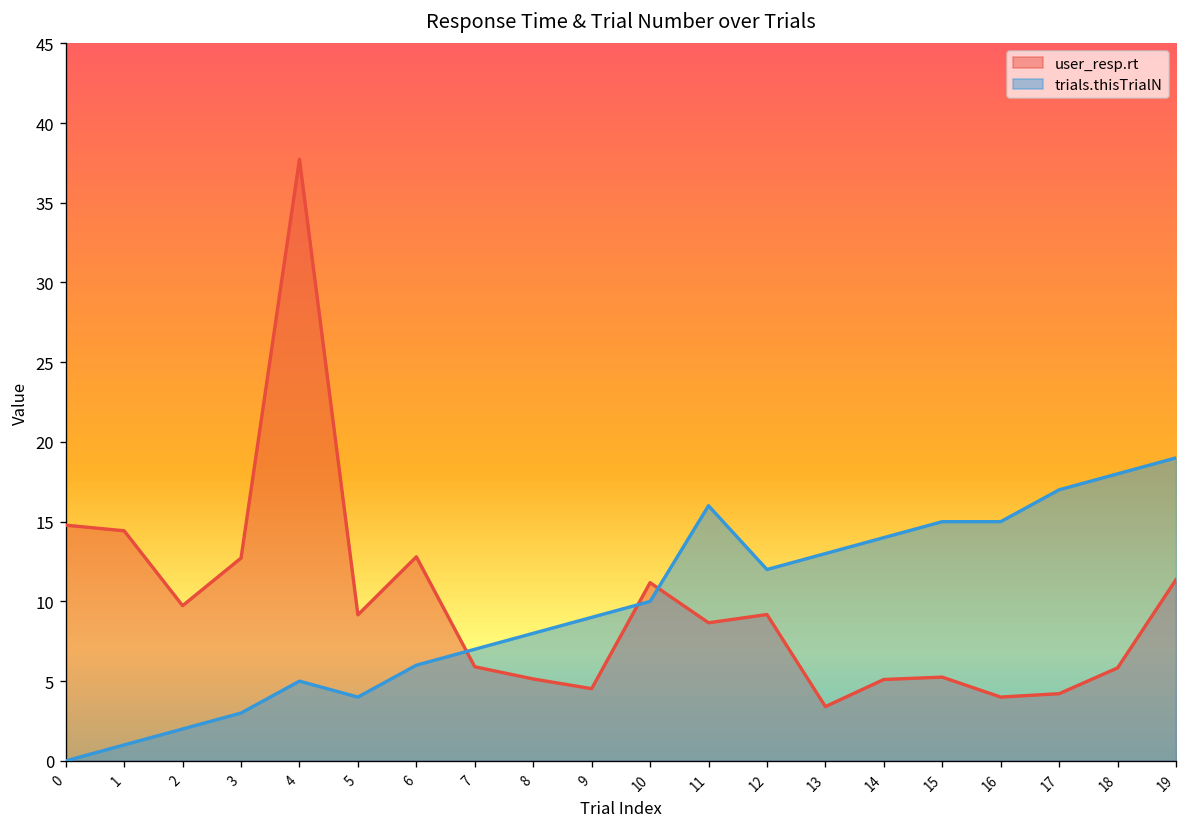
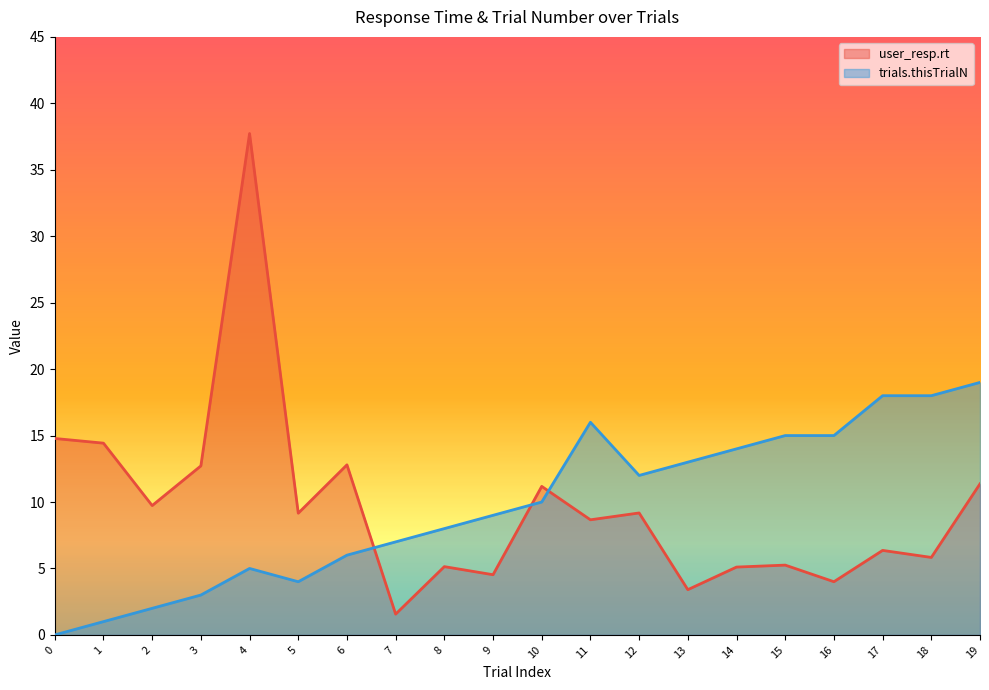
  {
    "user_resp.rt": {
      "0": 14.8,
      "1": 14.4,
      "2": 9.7,
      "3": 12.7,
      "4": 37.7,
      "5": 9.2,
      "6": 12.8,
-     "7": 5.9,
+     "7": 1.6,
      "8": 5.1,
      "9": 4.5,
      "10": 11.2,
      "11": 8.7,
      "12": 9.2,
      "13": 3.4,
      "14": 5.1,
      "15": 5.3,
      "16": 4.0,
-     "17": 4.2,
+     "17": 6.4,
      "18": 5.8,
      "19": 11.4
    },
    "trials.thisTrialN": {
      "0": 0,
      "1": 1,
      "2": 2,
      "3": 3,
      "4": 5,
      "5": 4,
      "6": 6,
      "7": 7,
      "8": 8,
      "9": 9,
      "10": 10,
      "11": 16,
      "12": 12,
      "13": 13,
      "14": 14,
      "15": 15,
      "16": 15,
-     "17": 17,
+     "17": 18,
      "18": 18,
      "19": 19
    }
  }
